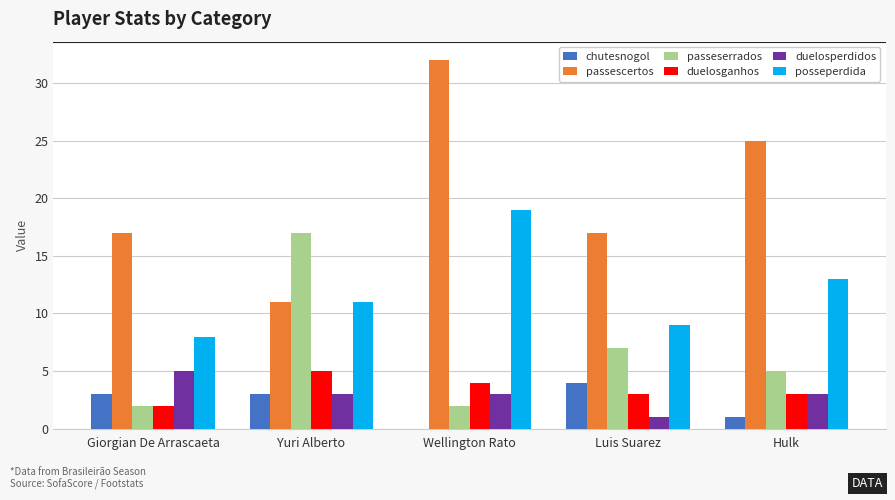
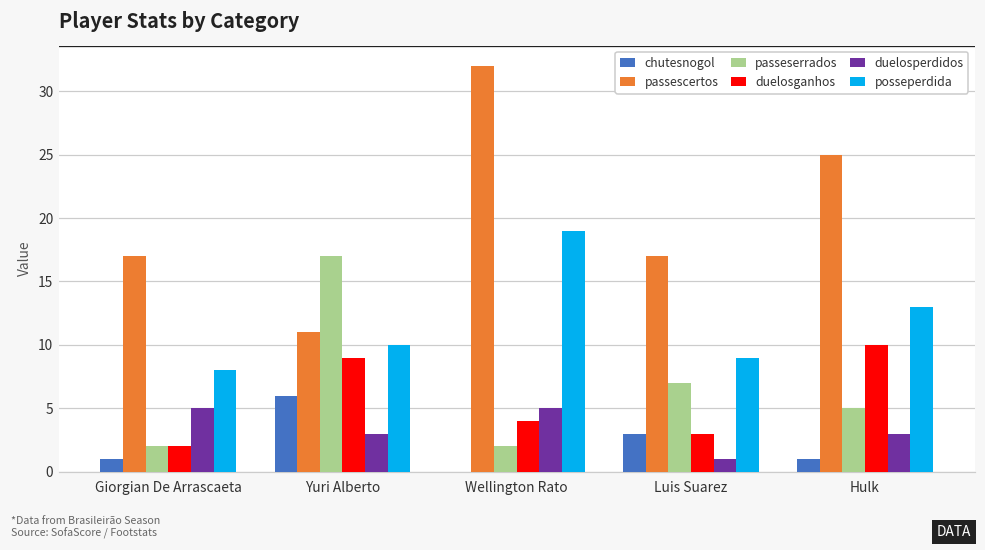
  {
    "chutesnogol": {
-     "Giorgian De Arrascaeta": 3,
-     "Yuri Alberto": 3,
+     "Giorgian De Arrascaeta": 1,
+     "Yuri Alberto": 6,
      "Wellington Rato": 0,
-     "Luis Suarez": 4,
+     "Luis Suarez": 3,
      "Hulk": 1
    },
    "passescertos": {
      "Giorgian De Arrascaeta": 17,
      "Yuri Alberto": 11,
      "Wellington Rato": 32,
      "Luis Suarez": 17,
      "Hulk": 25
    },
    "passeserrados": {
      "Giorgian De Arrascaeta": 2,
      "Yuri Alberto": 17,
      "Wellington Rato": 2,
      "Luis Suarez": 7,
      "Hulk": 5
    },
    "duelosganhos": {
      "Giorgian De Arrascaeta": 2,
-     "Yuri Alberto": 5,
+     "Yuri Alberto": 9,
      "Wellington Rato": 4,
      "Luis Suarez": 3,
-     "Hulk": 3
+     "Hulk": 10
    },
    "duelosperdidos": {
      "Giorgian De Arrascaeta": 5,
      "Yuri Alberto": 3,
-     "Wellington Rato": 3,
+     "Wellington Rato": 5,
      "Luis Suarez": 1,
      "Hulk": 3
    },
    "posseperdida": {
      "Giorgian De Arrascaeta": 8,
-     "Yuri Alberto": 11,
+     "Yuri Alberto": 10,
      "Wellington Rato": 19,
      "Luis Suarez": 9,
      "Hulk": 13
    }
  }
